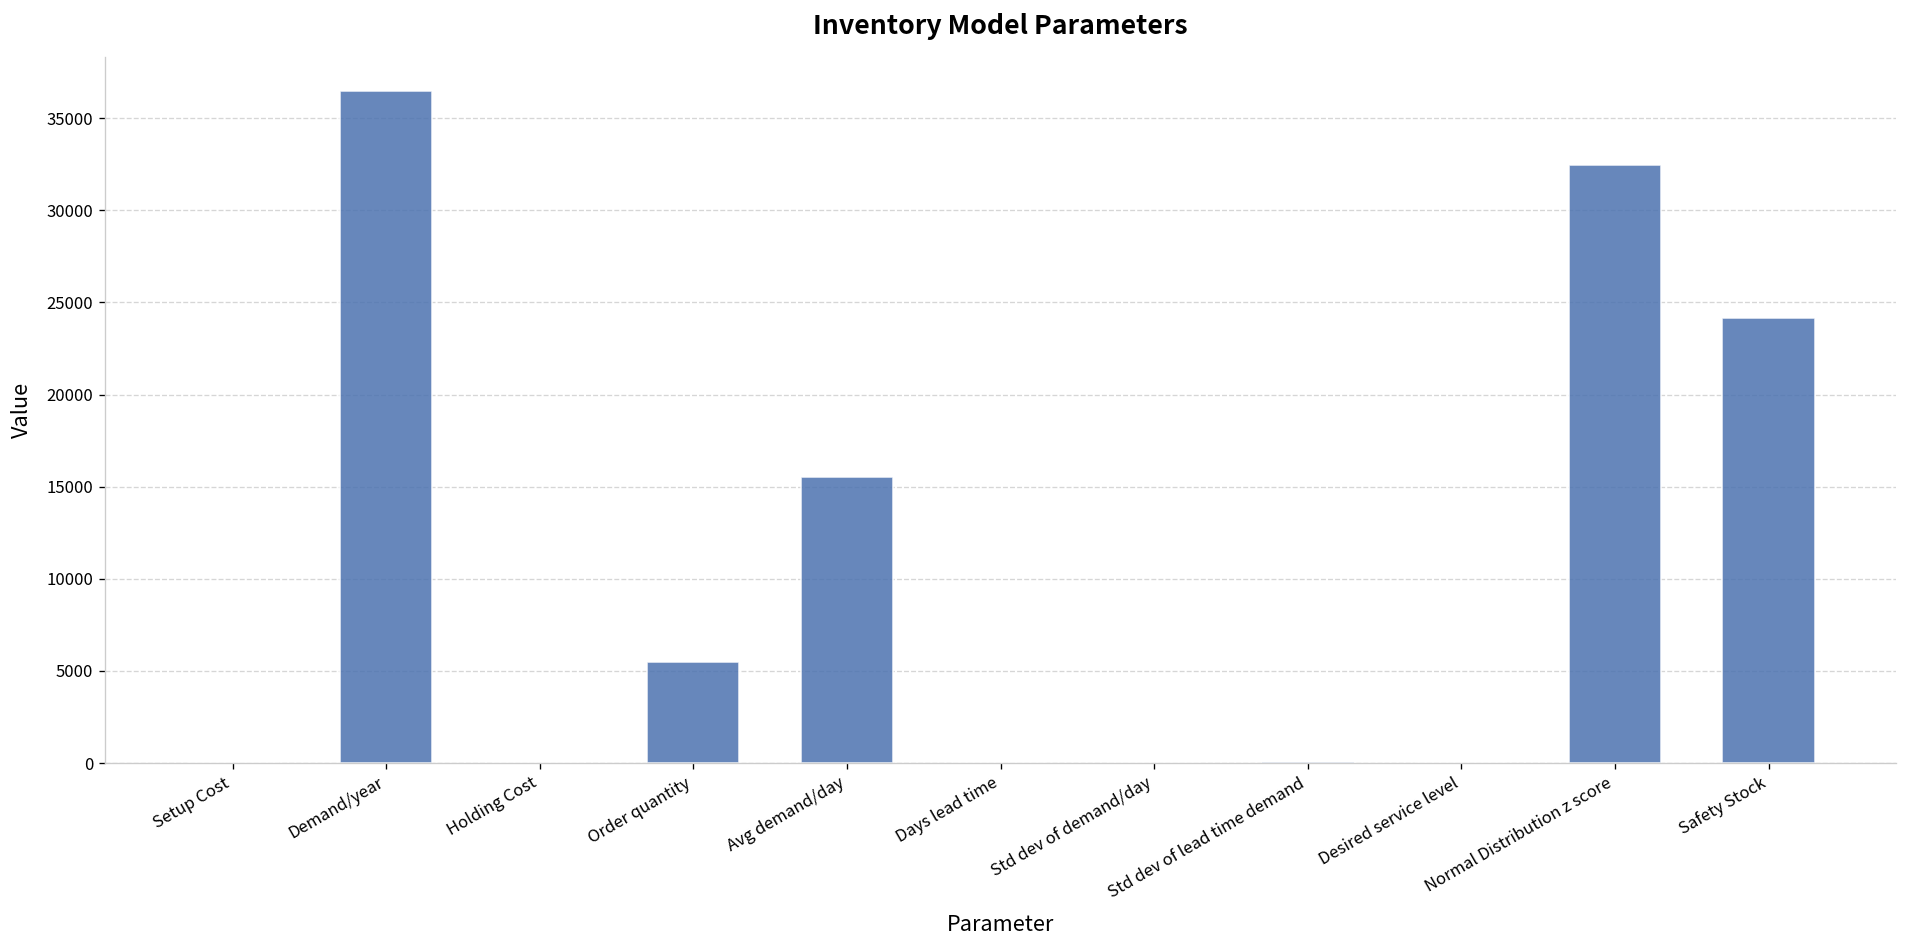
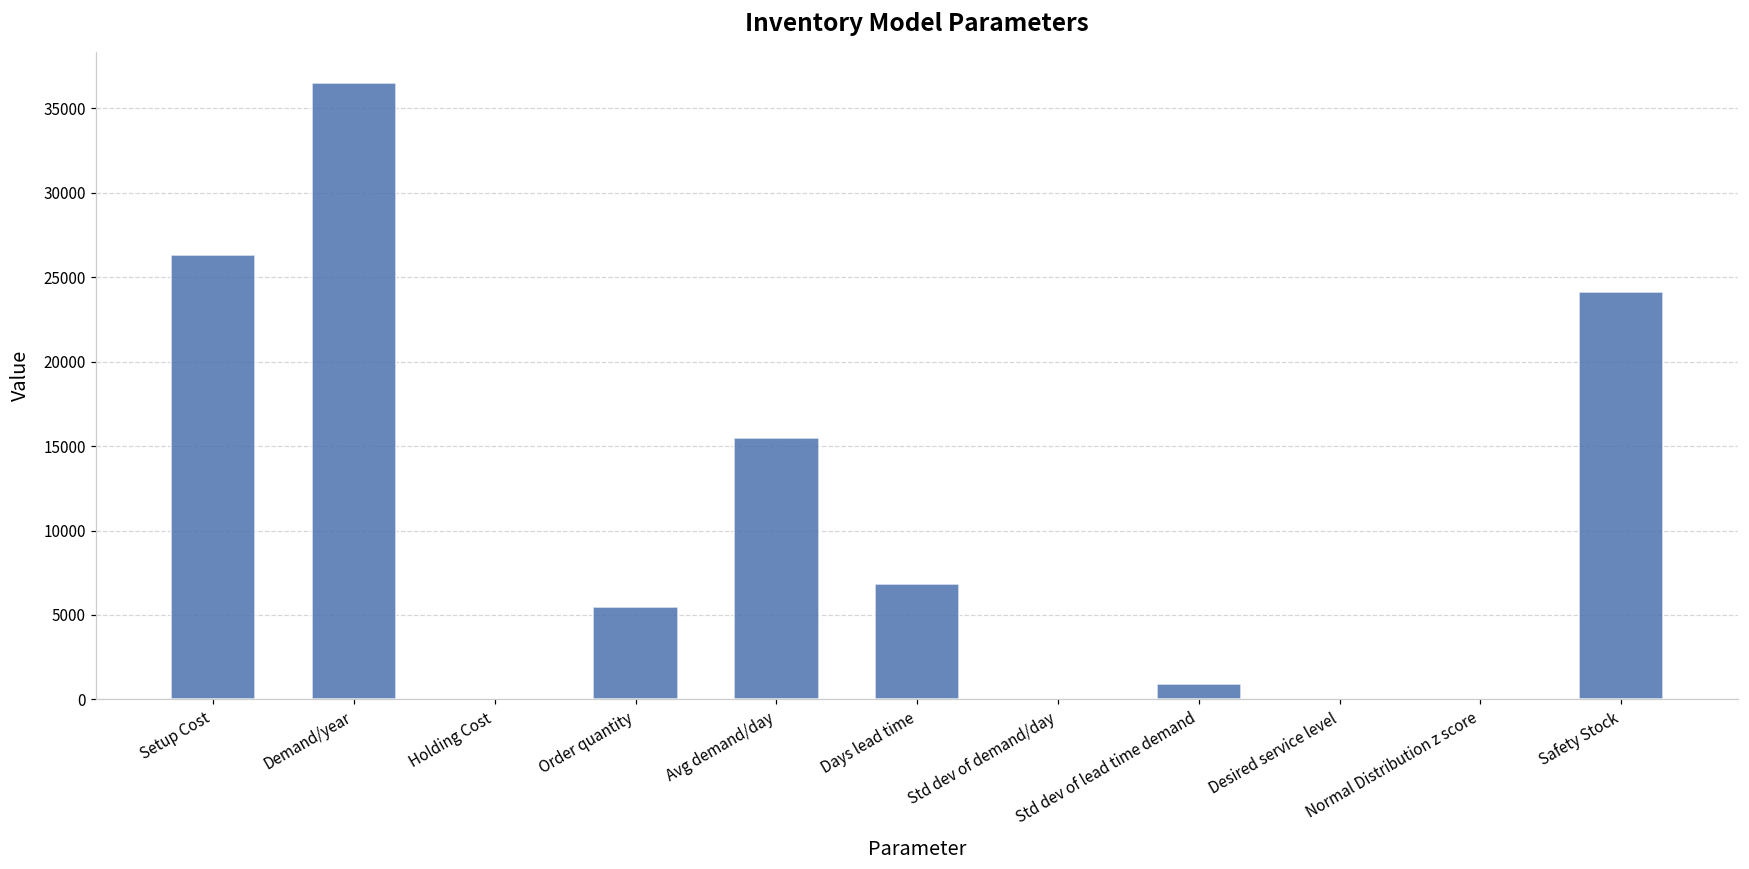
  {
-   "Setup Cost": 0,
+   "Setup Cost": 26300,
    "Demand/year": 36500,
    "Order quantity": 5500,
    "Avg demand/day": 15500,
-   "Days lead time": 0,
-   "Std dev of lead time demand": 0,
-   "Normal Distribution z score": 32500,
+   "Days lead time": 6800,
+   "Std dev of lead time demand": 900,
+   "Normal Distribution z score": 0,
    "Safety Stock": 24100
  }
